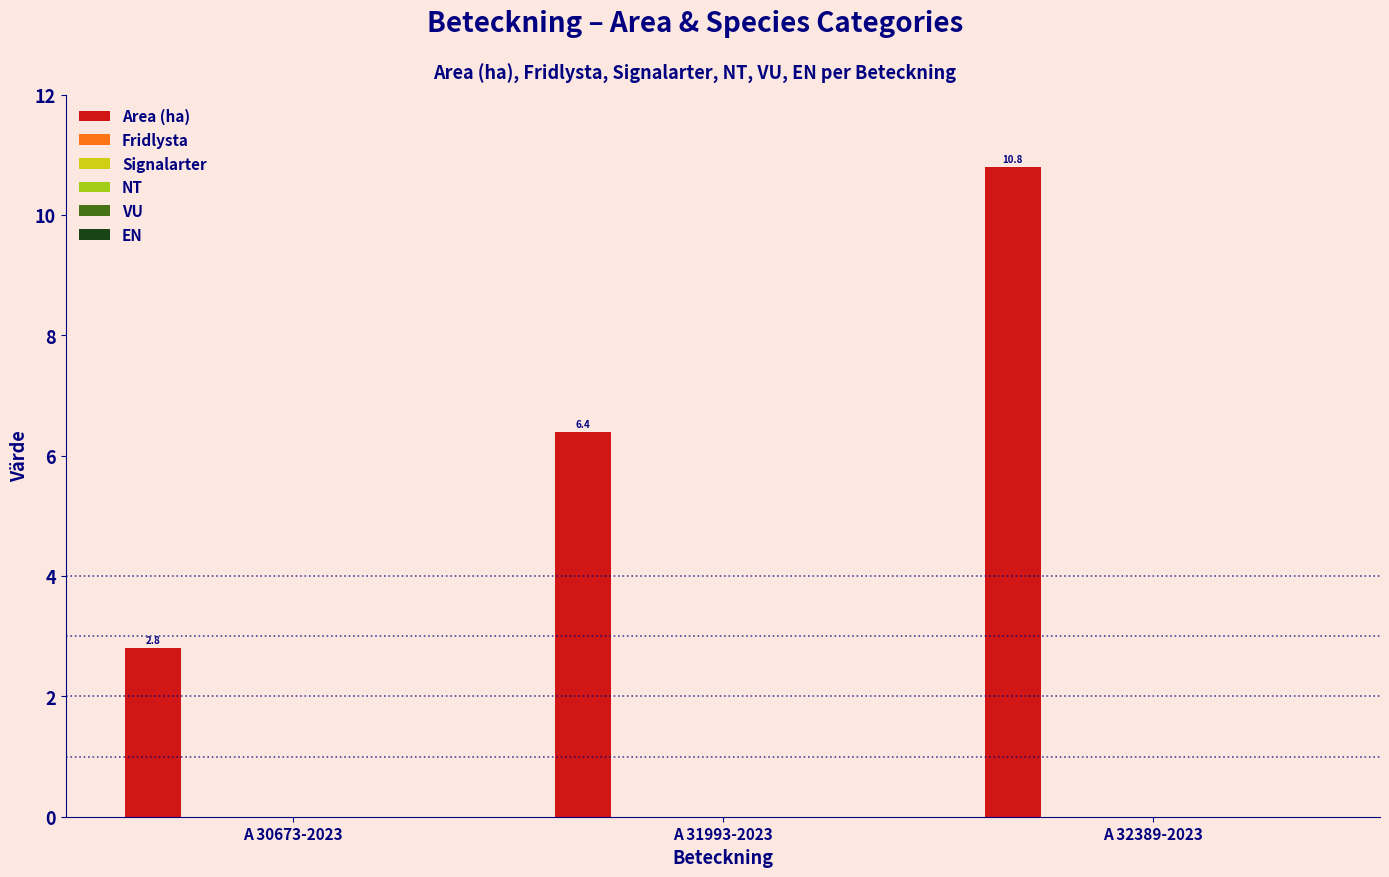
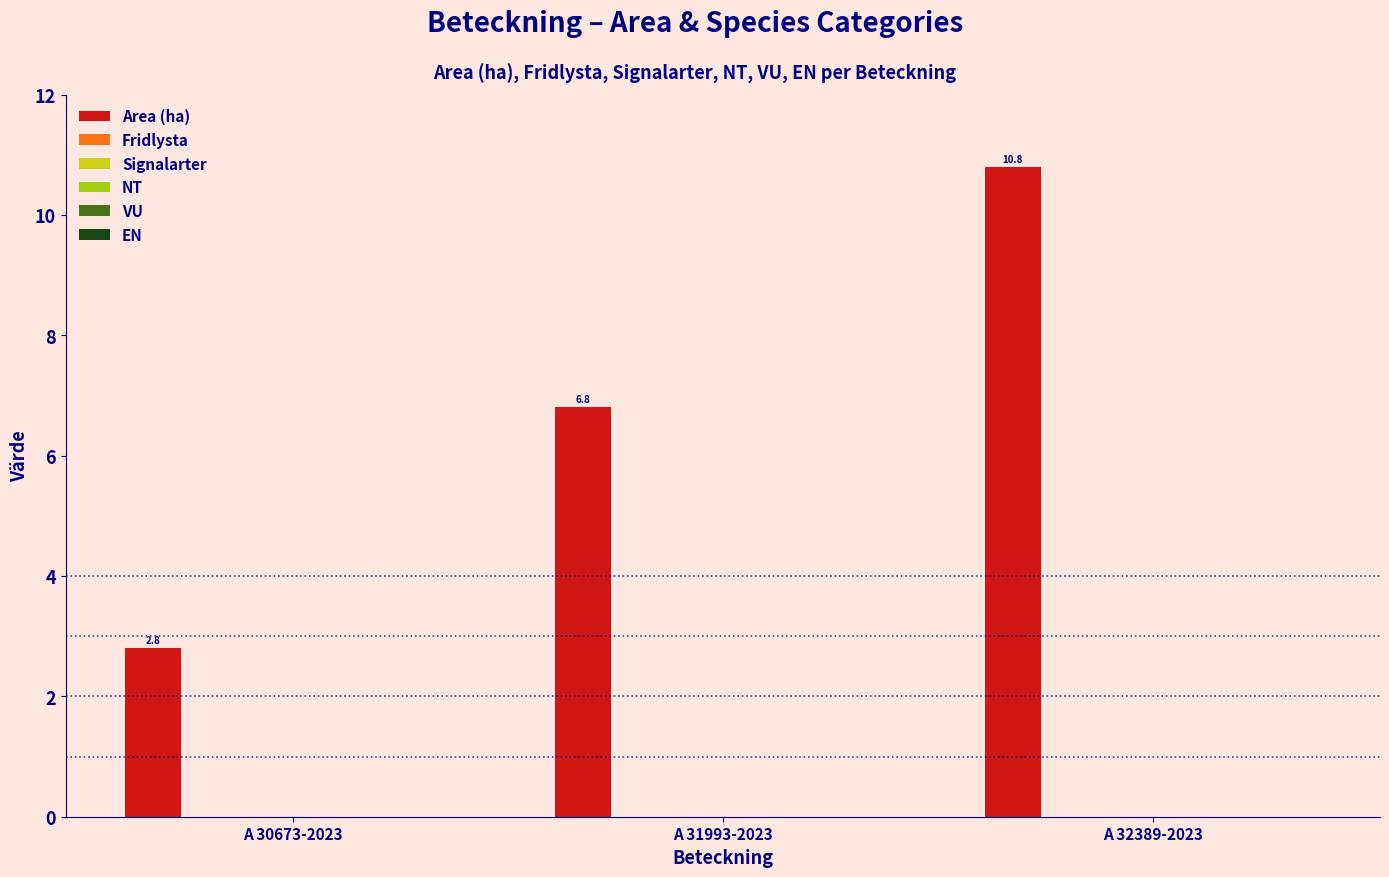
  {
    "Area (ha)": {
      "A 30673-2023": 2.8,
-     "A 31993-2023": 6.4,
+     "A 31993-2023": 6.8,
      "A 32389-2023": 10.8
    },
    "Fridlysta": {
      "A 30673-2023": 0.0,
      "A 31993-2023": 0.0,
      "A 32389-2023": 0.0
    },
    "VU": {
      "A 30673-2023": 0.0,
      "A 31993-2023": 0.0,
      "A 32389-2023": 0.0
    },
    "EN": {
      "A 30673-2023": 0.0,
      "A 31993-2023": 0.0,
      "A 32389-2023": 0.0
    }
  }
